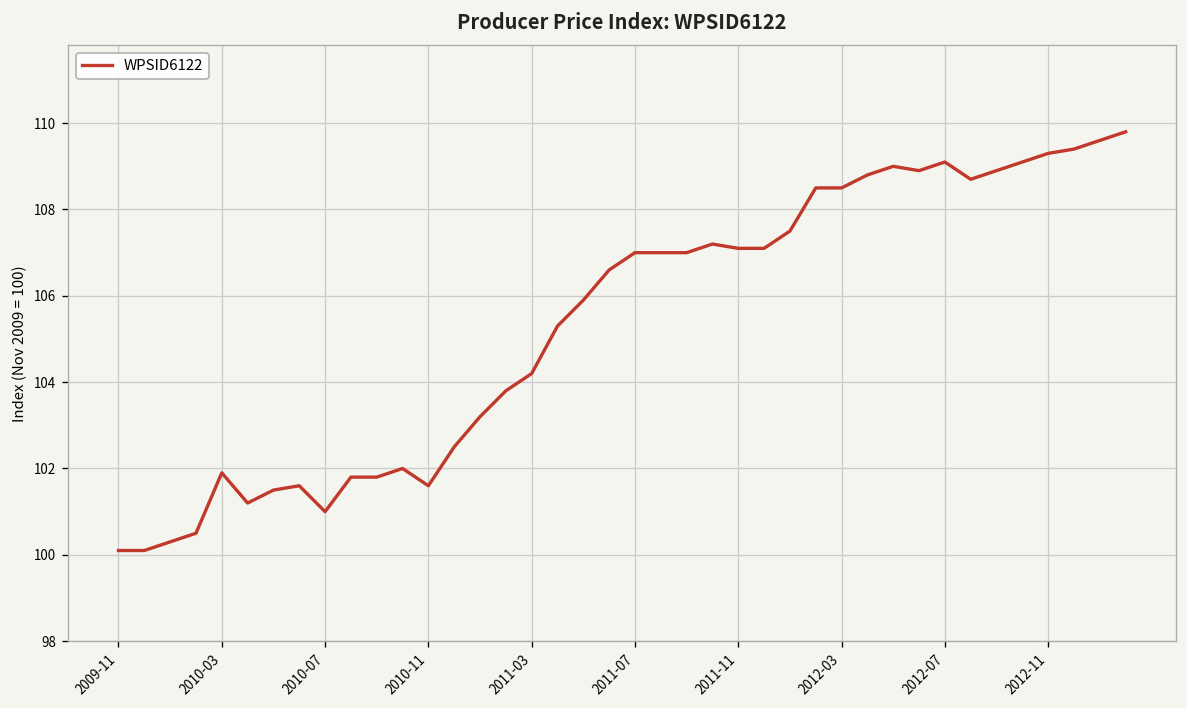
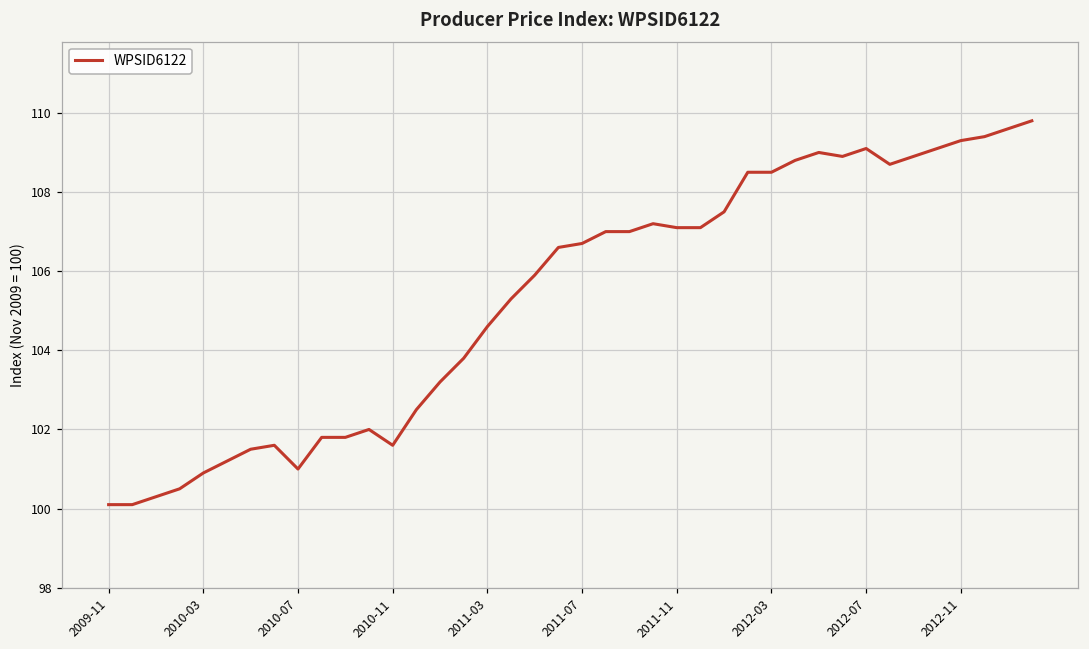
  {
    "2009-11": 100.1,
-   "2010-03": 101.9,
+   "2010-03": 100.9,
    "2010-07": 101.0,
    "2010-11": 101.6,
-   "2011-03": 104.2,
-   "2011-07": 107.0,
+   "2011-03": 104.6,
+   "2011-07": 106.7,
    "2011-11": 107.1,
    "2012-03": 108.5,
    "2012-07": 109.1,
    "2012-11": 109.3
  }
